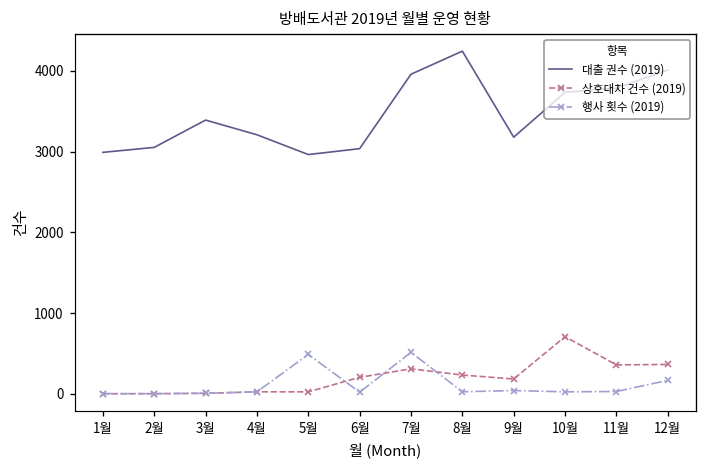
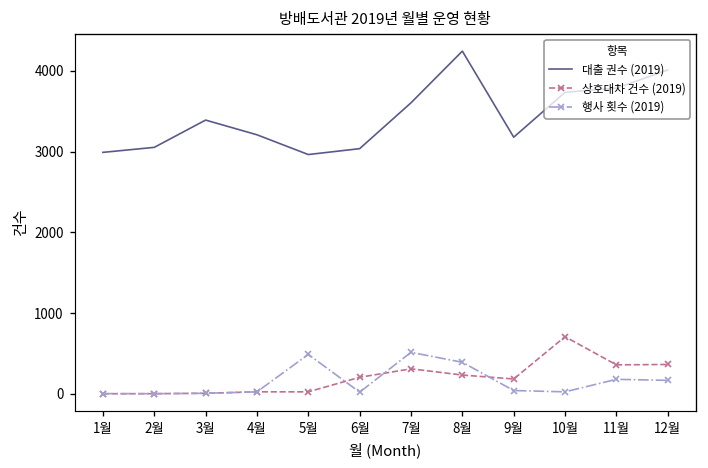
  {
    "대출 권수 (2019)": {
      "1월": 3000,
      "2월": 3100,
      "3월": 3400,
      "4월": 3200,
      "5월": 3000,
      "6월": 3000,
-     "7월": 4000,
+     "7월": 3600,
      "8월": 4200,
      "9월": 3200
    },
    "상호대차 건수 (2019)": {
      "5월": 0,
      "6월": 200,
      "7월": 300,
      "8월": 200,
      "9월": 200,
      "10월": 700,
      "11월": 400,
      "12월": 400
    },
    "행사 횟수 (2019)": {
      "5월": 500,
      "6월": 0,
      "7월": 500,
-     "8월": 0,
+     "8월": 400,
      "9월": 0,
      "10월": 0,
-     "11월": 0,
+     "11월": 200,
      "12월": 200
    }
  }
